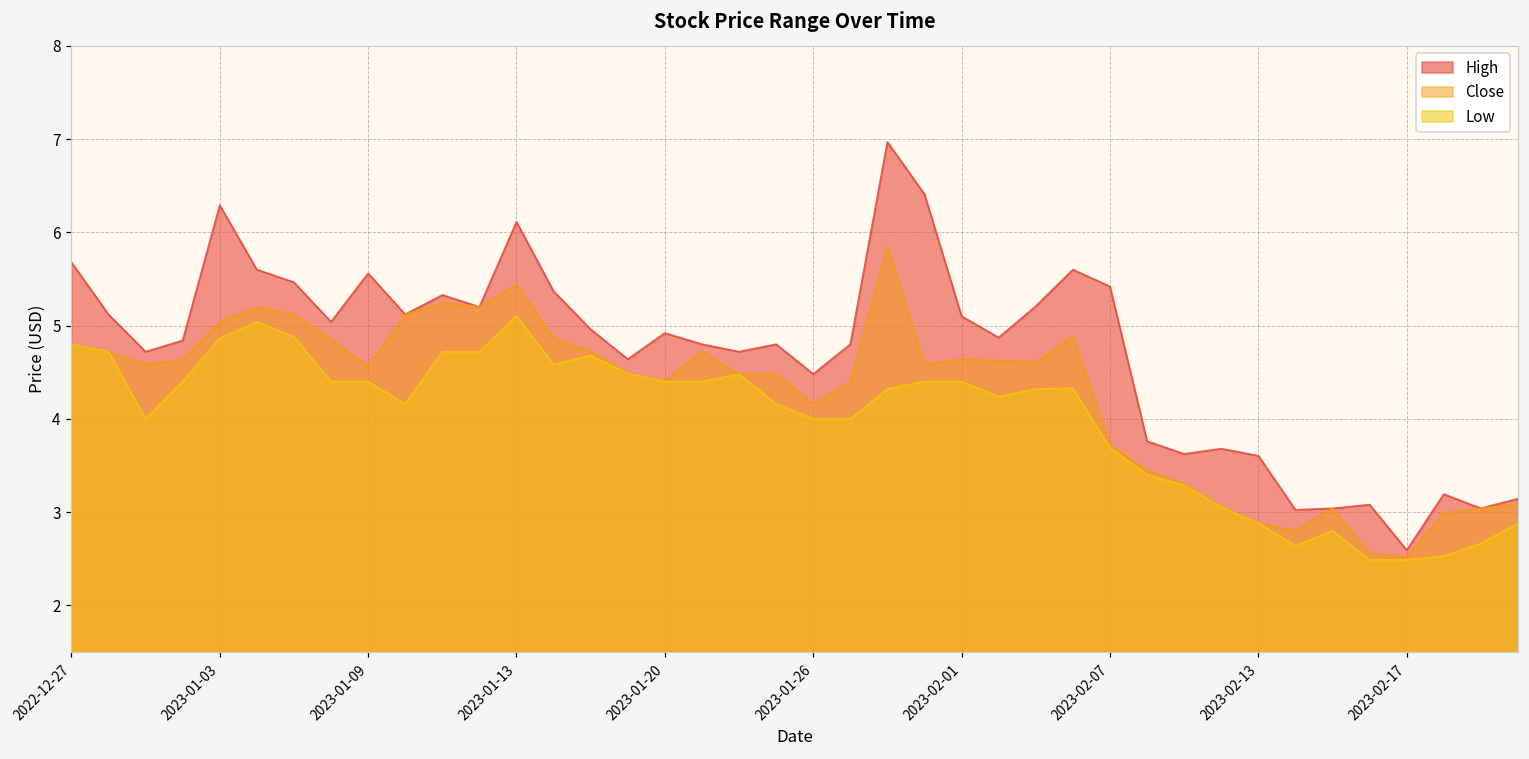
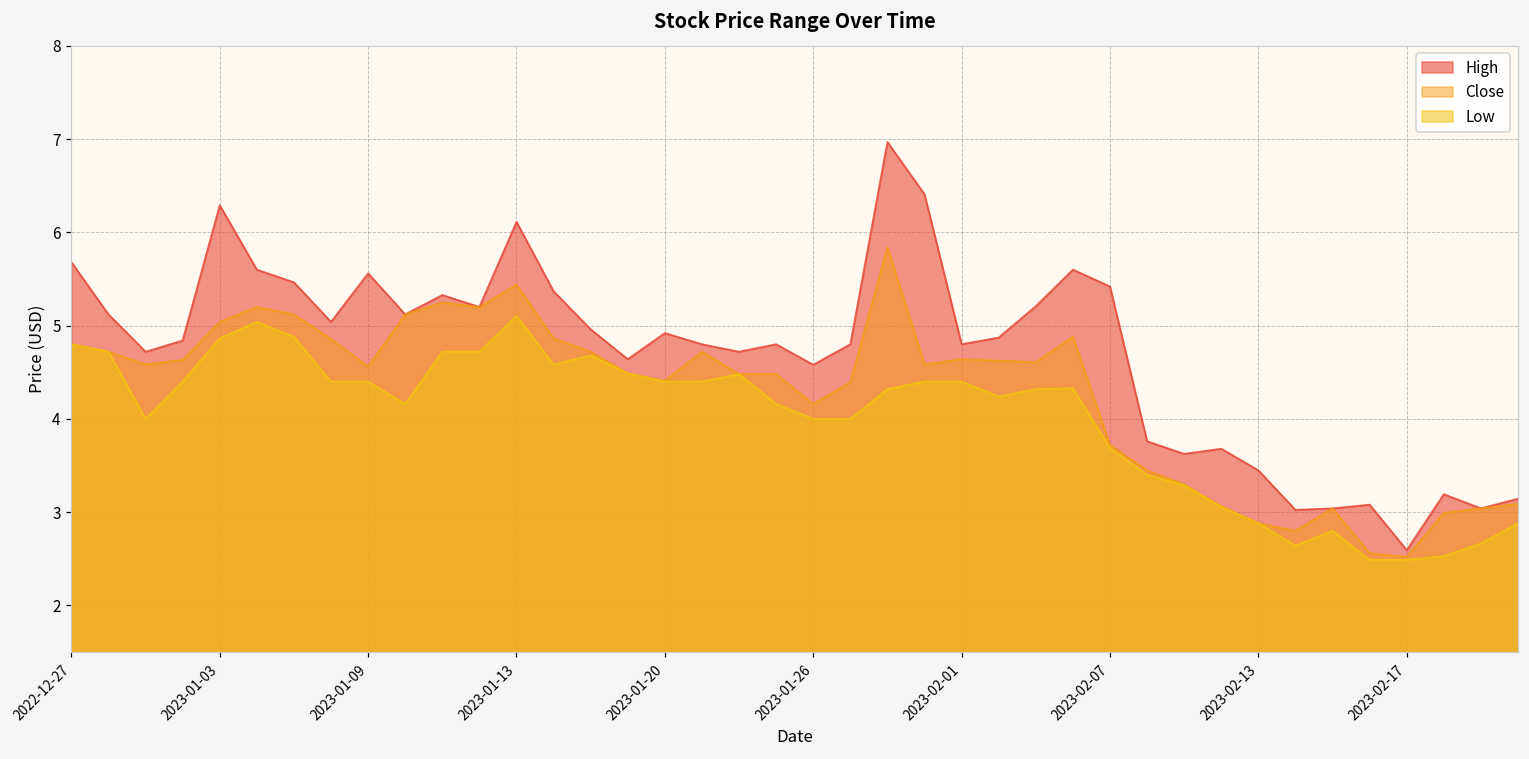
  {
    "High": {
      "2022-12-27": 5.7,
      "2023-01-03": 6.3,
      "2023-01-09": 5.6,
      "2023-01-13": 6.1,
      "2023-01-20": 4.9,
-     "2023-01-26": 4.5,
-     "2023-02-01": 5.1,
+     "2023-01-26": 4.6,
+     "2023-02-01": 4.8,
      "2023-02-07": 5.4,
-     "2023-02-13": 3.6,
+     "2023-02-13": 3.4,
      "2023-02-17": 2.6
    }
  }
